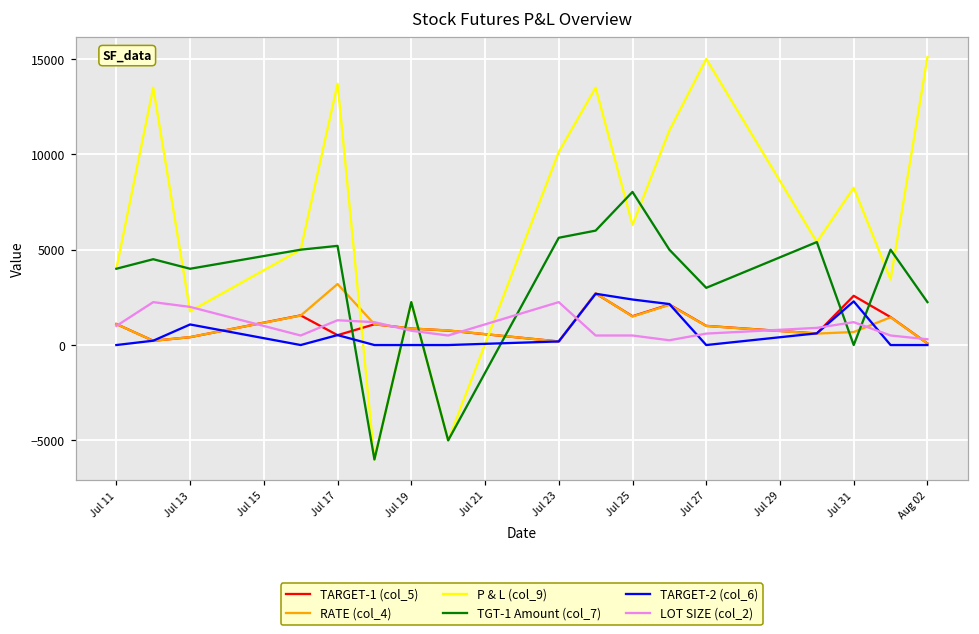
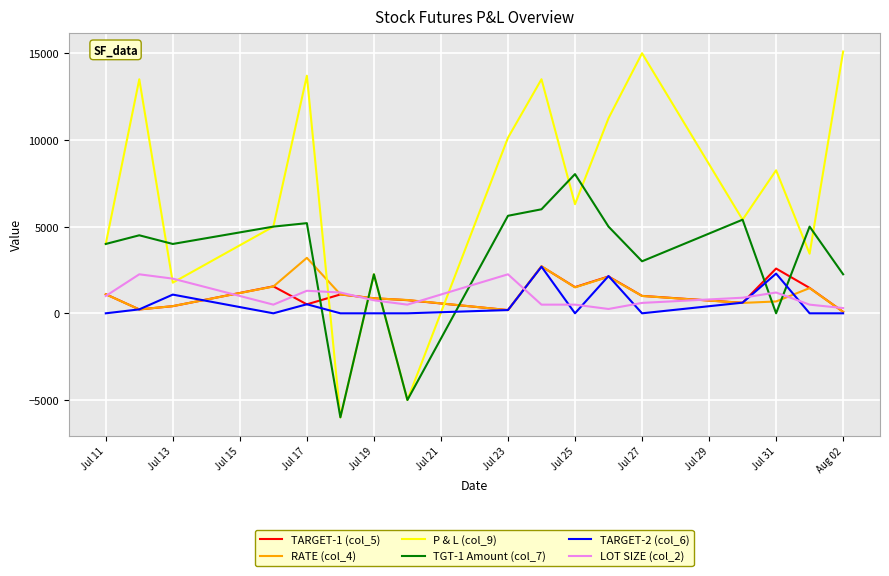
  {
    "TARGET-1 (col_5)": {
      "Jul 31": 2600
    },
    "RATE (col_4)": {
      "Jul 17": 3200,
      "Jul 31": 700
    },
    "P & L (col_9)": {
      "Jul 13": 1800,
      "Jul 17": 13700,
      "Jul 23": 10100,
      "Jul 25": 6300,
      "Jul 27": 15000,
      "Jul 31": 8300,
      "Aug 02": 15100
    },
    "TGT-1 Amount (col_7)": {
      "Jul 13": 4000,
      "Jul 17": 5200,
      "Jul 23": 5600,
      "Jul 25": 8000,
      "Jul 27": 3000,
      "Jul 31": 0,
      "Aug 02": 2300
    },
    "TARGET-2 (col_6)": {
      "Jul 11": 0,
      "Jul 13": 1100,
      "Jul 19": 0,
-     "Jul 25": 2400,
+     "Jul 25": 0,
      "Jul 27": 0,
      "Jul 31": 2300
    },
    "LOT SIZE (col_2)": {
      "Jul 13": 2000,
      "Jul 17": 1300,
      "Jul 23": 2300,
      "Jul 25": 500,
      "Jul 27": 600,
      "Jul 31": 1200,
      "Aug 02": 300
    }
  }
